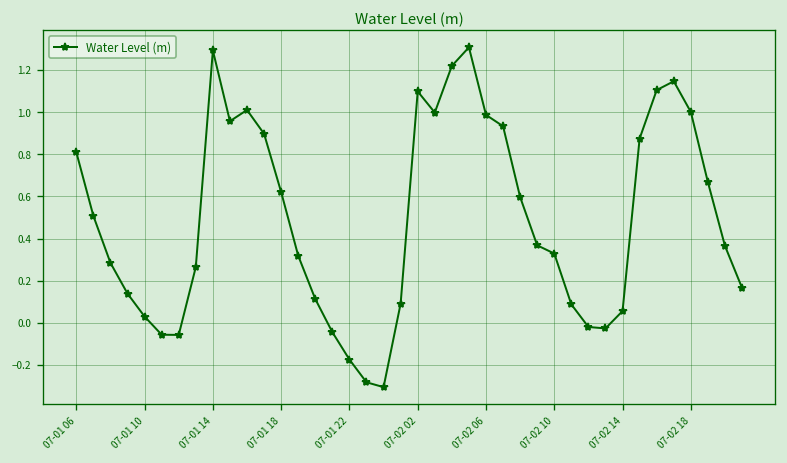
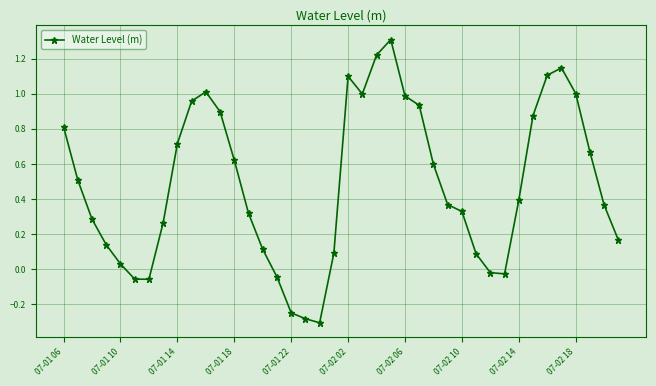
  {
    "07-01 06": 0.81,
    "07-01 10": 0.03,
-   "07-01 14": 1.29,
+   "07-01 14": 0.72,
    "07-01 18": 0.62,
-   "07-01 22": -0.17,
+   "07-01 22": -0.25,
    "07-02 02": 1.10,
    "07-02 06": 0.99,
    "07-02 10": 0.33,
-   "07-02 14": 0.06,
+   "07-02 14": 0.39,
    "07-02 18": 1.00
  }
